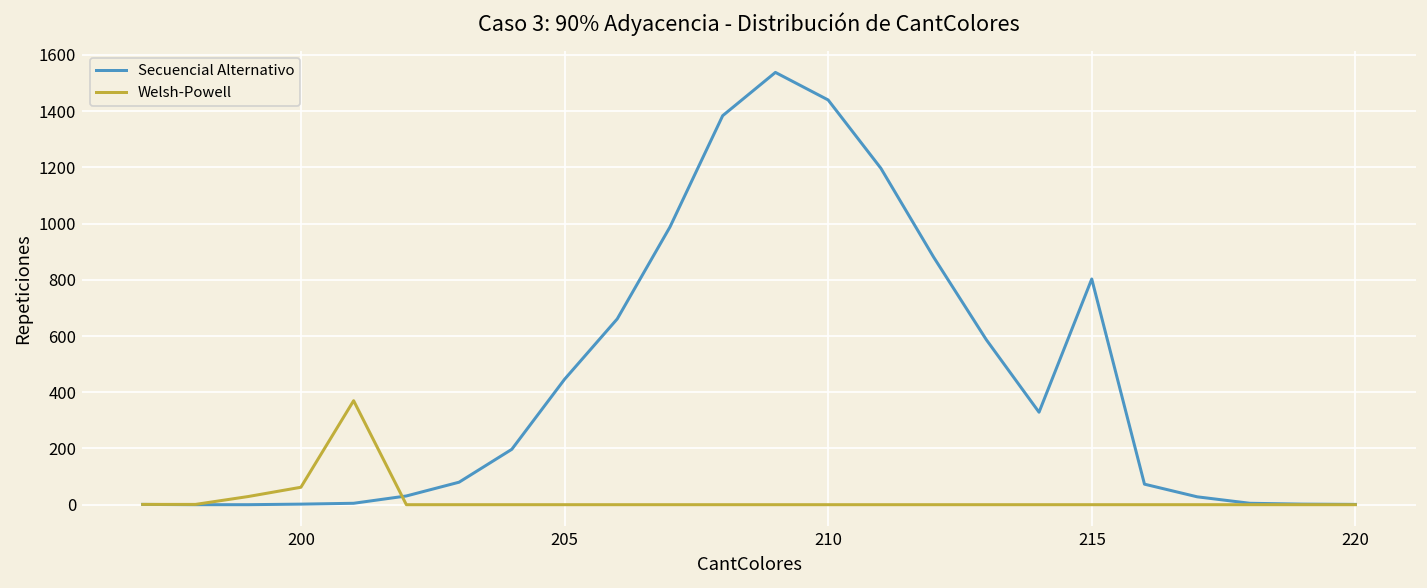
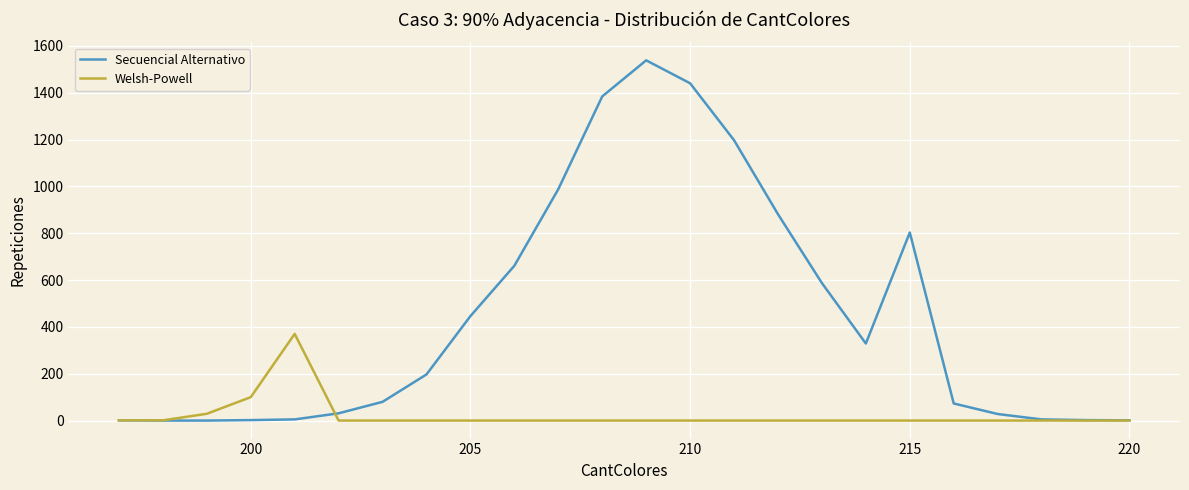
  {
    "Secuencial Alternativo": {
      "200": 0,
      "205": 450,
      "210": 1440,
      "215": 800
    },
    "Welsh-Powell": {
-     "200": 60,
+     "200": 100,
      "205": 0,
      "210": 0,
      "215": 0
    }
  }
